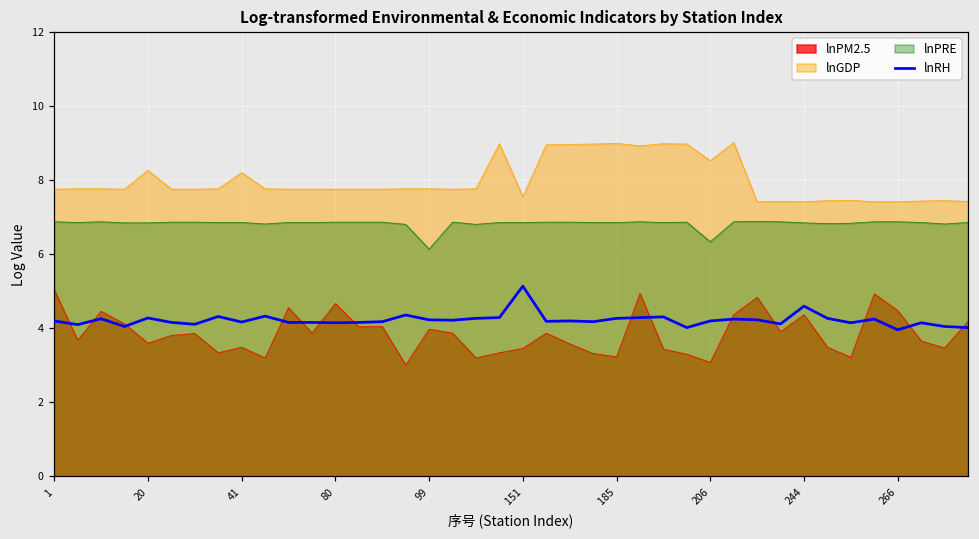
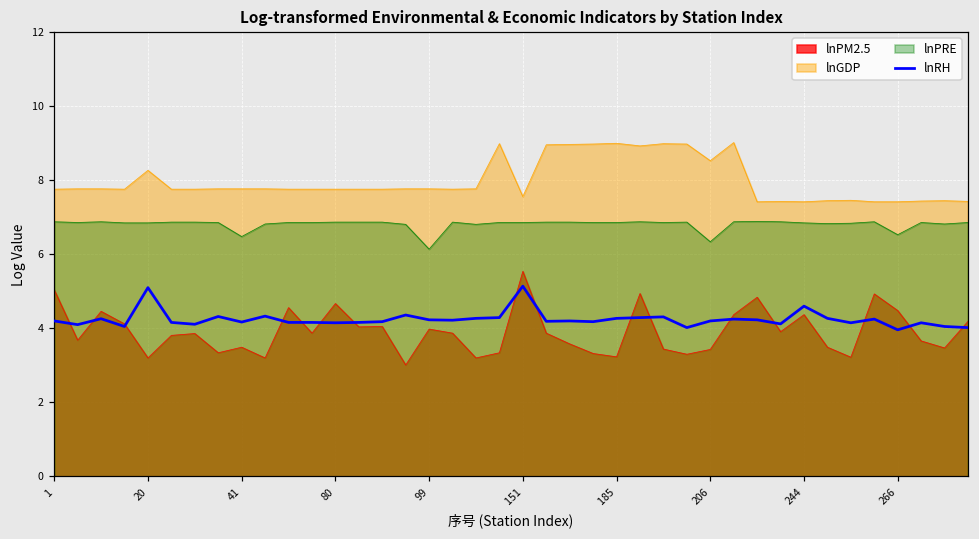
  {
    "lnPM2.5": {
-     "20": 3.6,
+     "20": 3.2,
      "41": 3.5,
      "80": 4.7,
      "99": 4.0,
-     "151": 3.5,
+     "151": 5.5,
      "185": 3.2,
-     "206": 3.1,
+     "206": 3.4,
      "244": 4.4,
      "266": 4.5
    },
    "lnGDP": {
      "20": 8.3,
-     "41": 8.2,
+     "41": 7.8,
      "80": 7.8,
      "99": 7.8,
      "151": 7.6,
      "185": 9.0,
      "206": 8.5,
      "244": 7.4,
      "266": 7.4
    },
    "lnPRE": {
      "20": 6.9,
-     "41": 6.9,
+     "41": 6.5,
      "80": 6.9,
      "99": 6.1,
      "151": 6.9,
      "185": 6.9,
      "206": 6.3,
      "244": 6.9,
-     "266": 6.9
+     "266": 6.5
    },
    "lnRH": {
-     "20": 4.3,
+     "20": 5.1,
      "41": 4.2,
      "80": 4.2,
      "99": 4.2,
      "151": 5.1,
      "185": 4.3,
      "206": 4.2,
      "244": 4.6,
      "266": 4.0
    }
  }
